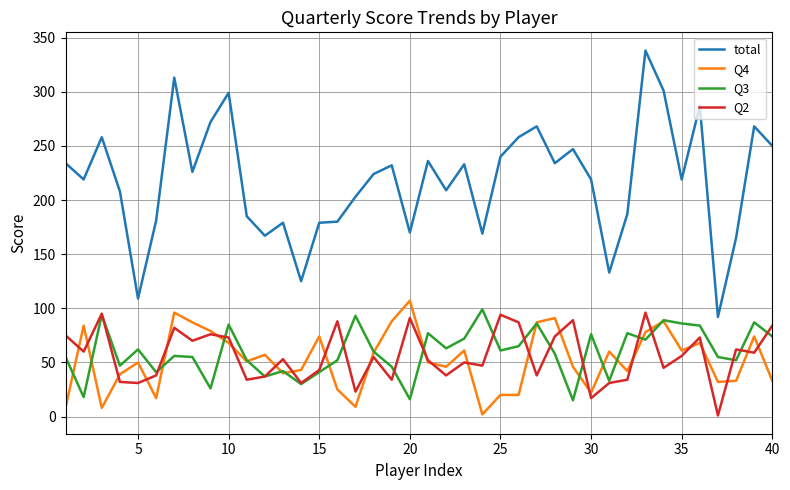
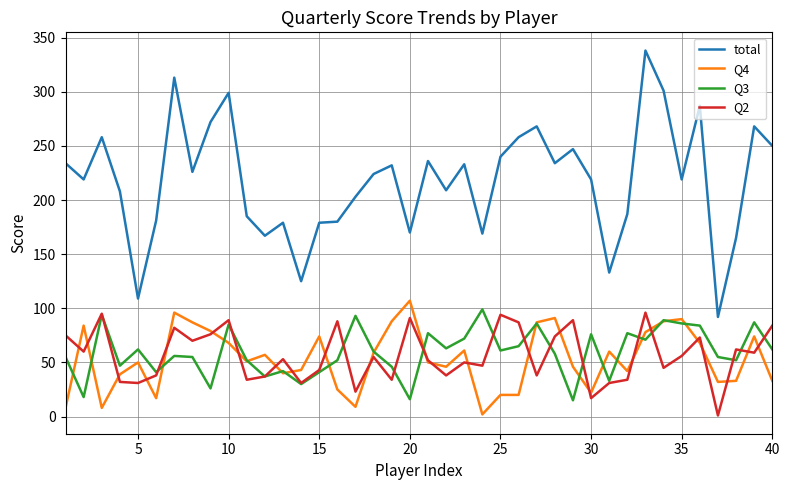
  {
    "total": {
      "5": 109,
      "10": 299,
      "15": 179,
      "20": 170,
      "25": 240,
      "30": 219,
      "35": 219,
      "40": 250
    },
    "Q4": {
      "5": 50,
      "10": 68,
      "15": 74,
      "20": 107,
      "25": 20,
      "30": 22,
-     "35": 61,
+     "35": 90,
      "40": 33
    },
    "Q3": {
      "5": 62,
      "10": 85,
      "20": 16,
      "25": 61,
      "30": 76,
      "35": 86,
-     "40": 74
+     "40": 62
    },
    "Q2": {
      "5": 31,
-     "10": 73,
+     "10": 89,
      "20": 91,
      "25": 94,
      "30": 17,
      "35": 56,
      "40": 84
    }
  }
